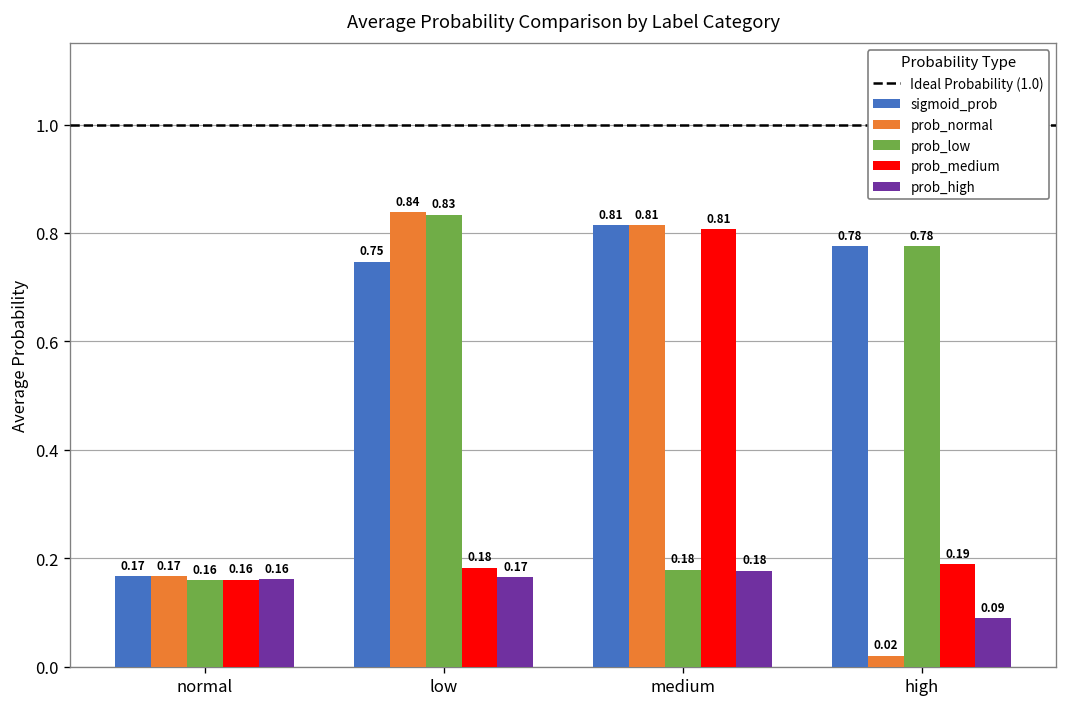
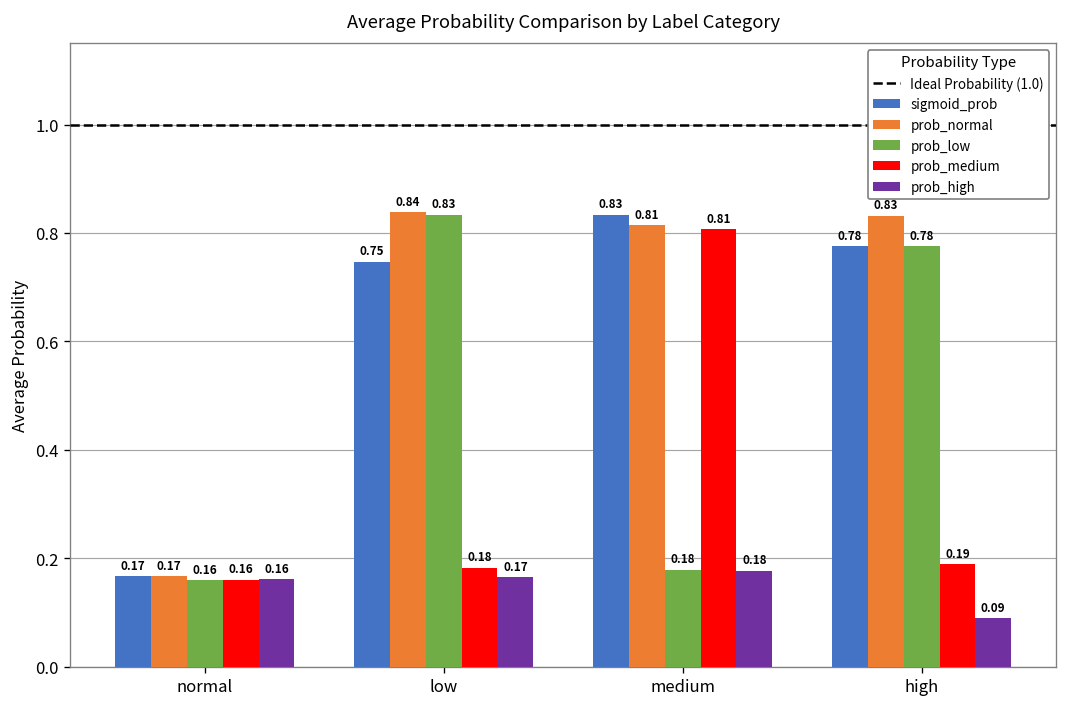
  {
    "sigmoid_prob": {
      "normal": 0.17,
      "low": 0.75,
-     "medium": 0.81,
+     "medium": 0.83,
      "high": 0.78
    },
    "prob_normal": {
      "normal": 0.17,
      "low": 0.84,
      "medium": 0.81,
-     "high": 0.02
+     "high": 0.83
    },
    "prob_low": {
      "normal": 0.16,
      "low": 0.83,
      "medium": 0.18,
      "high": 0.78
    },
    "prob_medium": {
      "normal": 0.16,
      "low": 0.18,
      "medium": 0.81,
      "high": 0.19
    },
    "prob_high": {
      "normal": 0.16,
      "low": 0.17,
      "medium": 0.18,
      "high": 0.09
    }
  }
